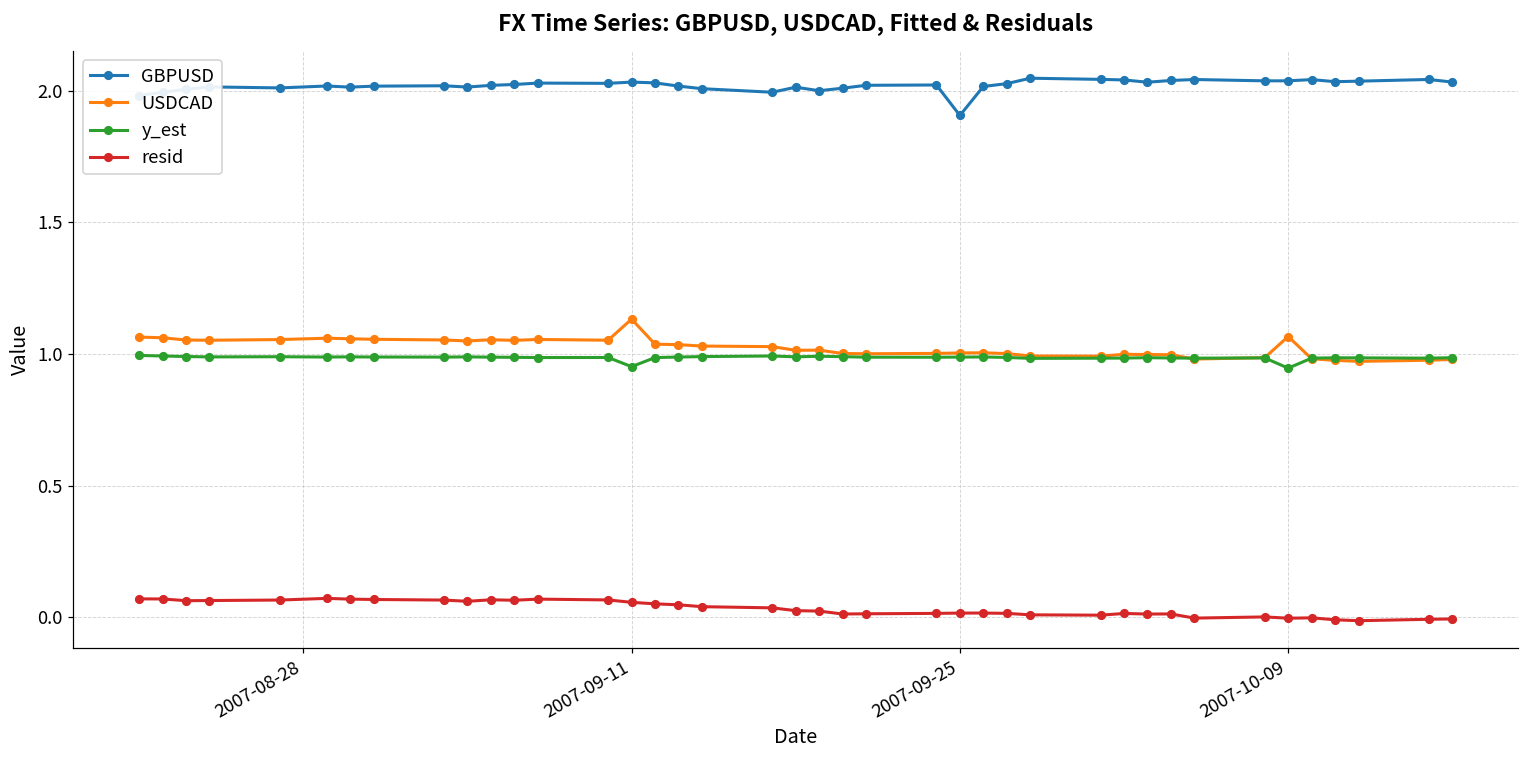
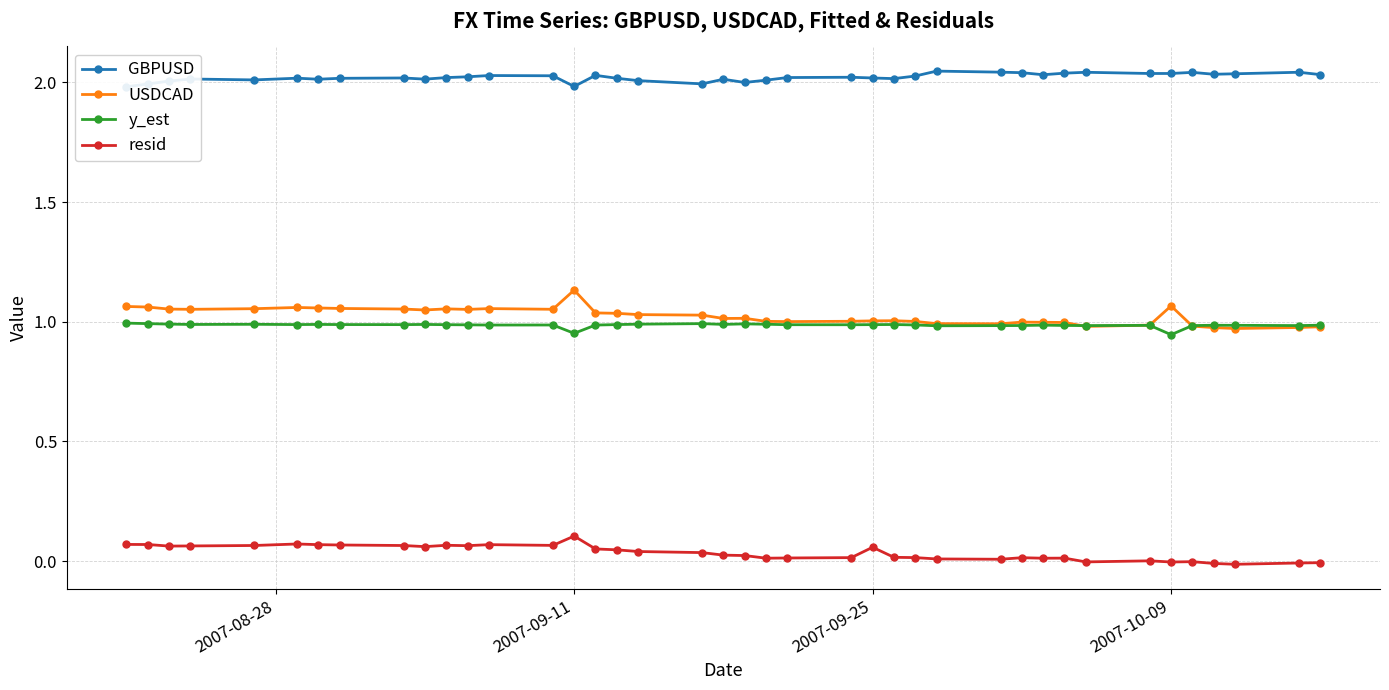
  {
    "GBPUSD": {
-     "2007-09-11": 2.03,
-     "2007-09-25": 1.91,
+     "2007-09-11": 1.98,
+     "2007-09-25": 2.02,
      "2007-10-09": 2.04
    },
    "USDCAD": {
      "2007-09-11": 1.13,
      "2007-09-25": 1.00,
      "2007-10-09": 1.07
    },
    "y_est": {
      "2007-09-11": 0.95,
      "2007-09-25": 0.99,
      "2007-10-09": 0.95
    },
    "resid": {
-     "2007-09-11": 0.06,
-     "2007-09-25": 0.02,
+     "2007-09-11": 0.10,
+     "2007-09-25": 0.06,
      "2007-10-09": 0.00
    }
  }
